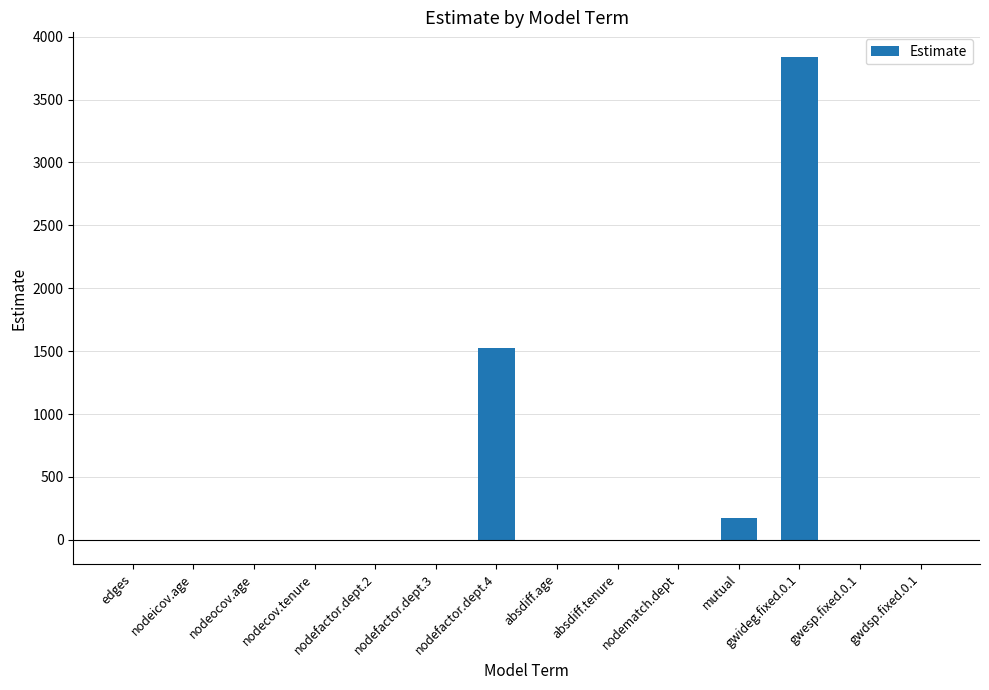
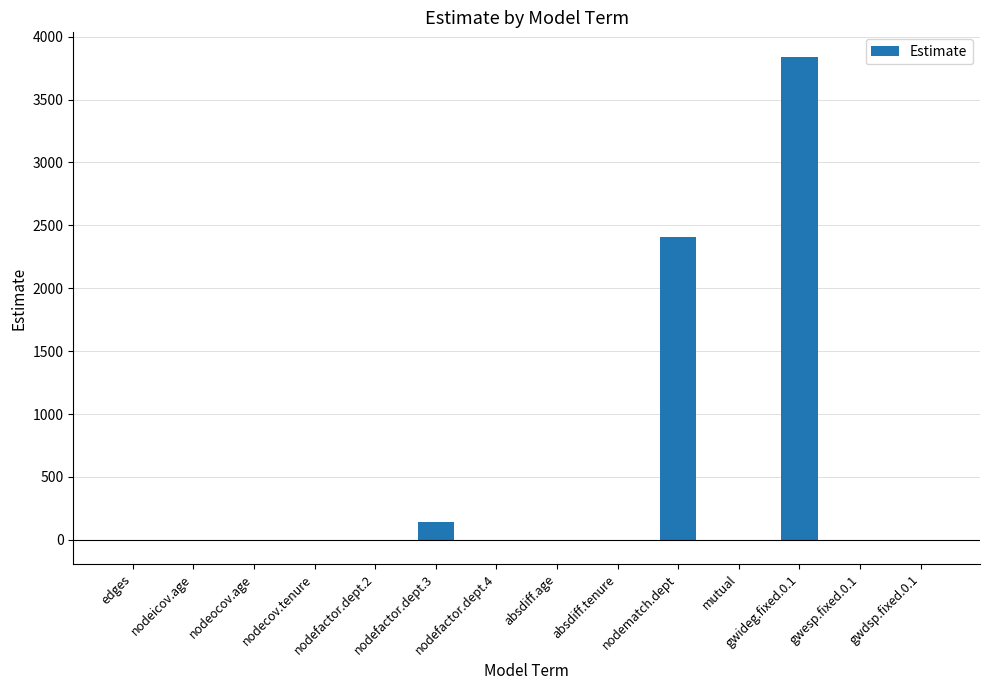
  {
-   "nodefactor.dept.3": 0,
-   "nodefactor.dept.4": 1530,
-   "nodematch.dept": 0,
-   "mutual": 170,
+   "nodefactor.dept.3": 150,
+   "nodefactor.dept.4": 0,
+   "nodematch.dept": 2410,
+   "mutual": 0,
    "gwideg.fixed.0.1": 3840
  }
